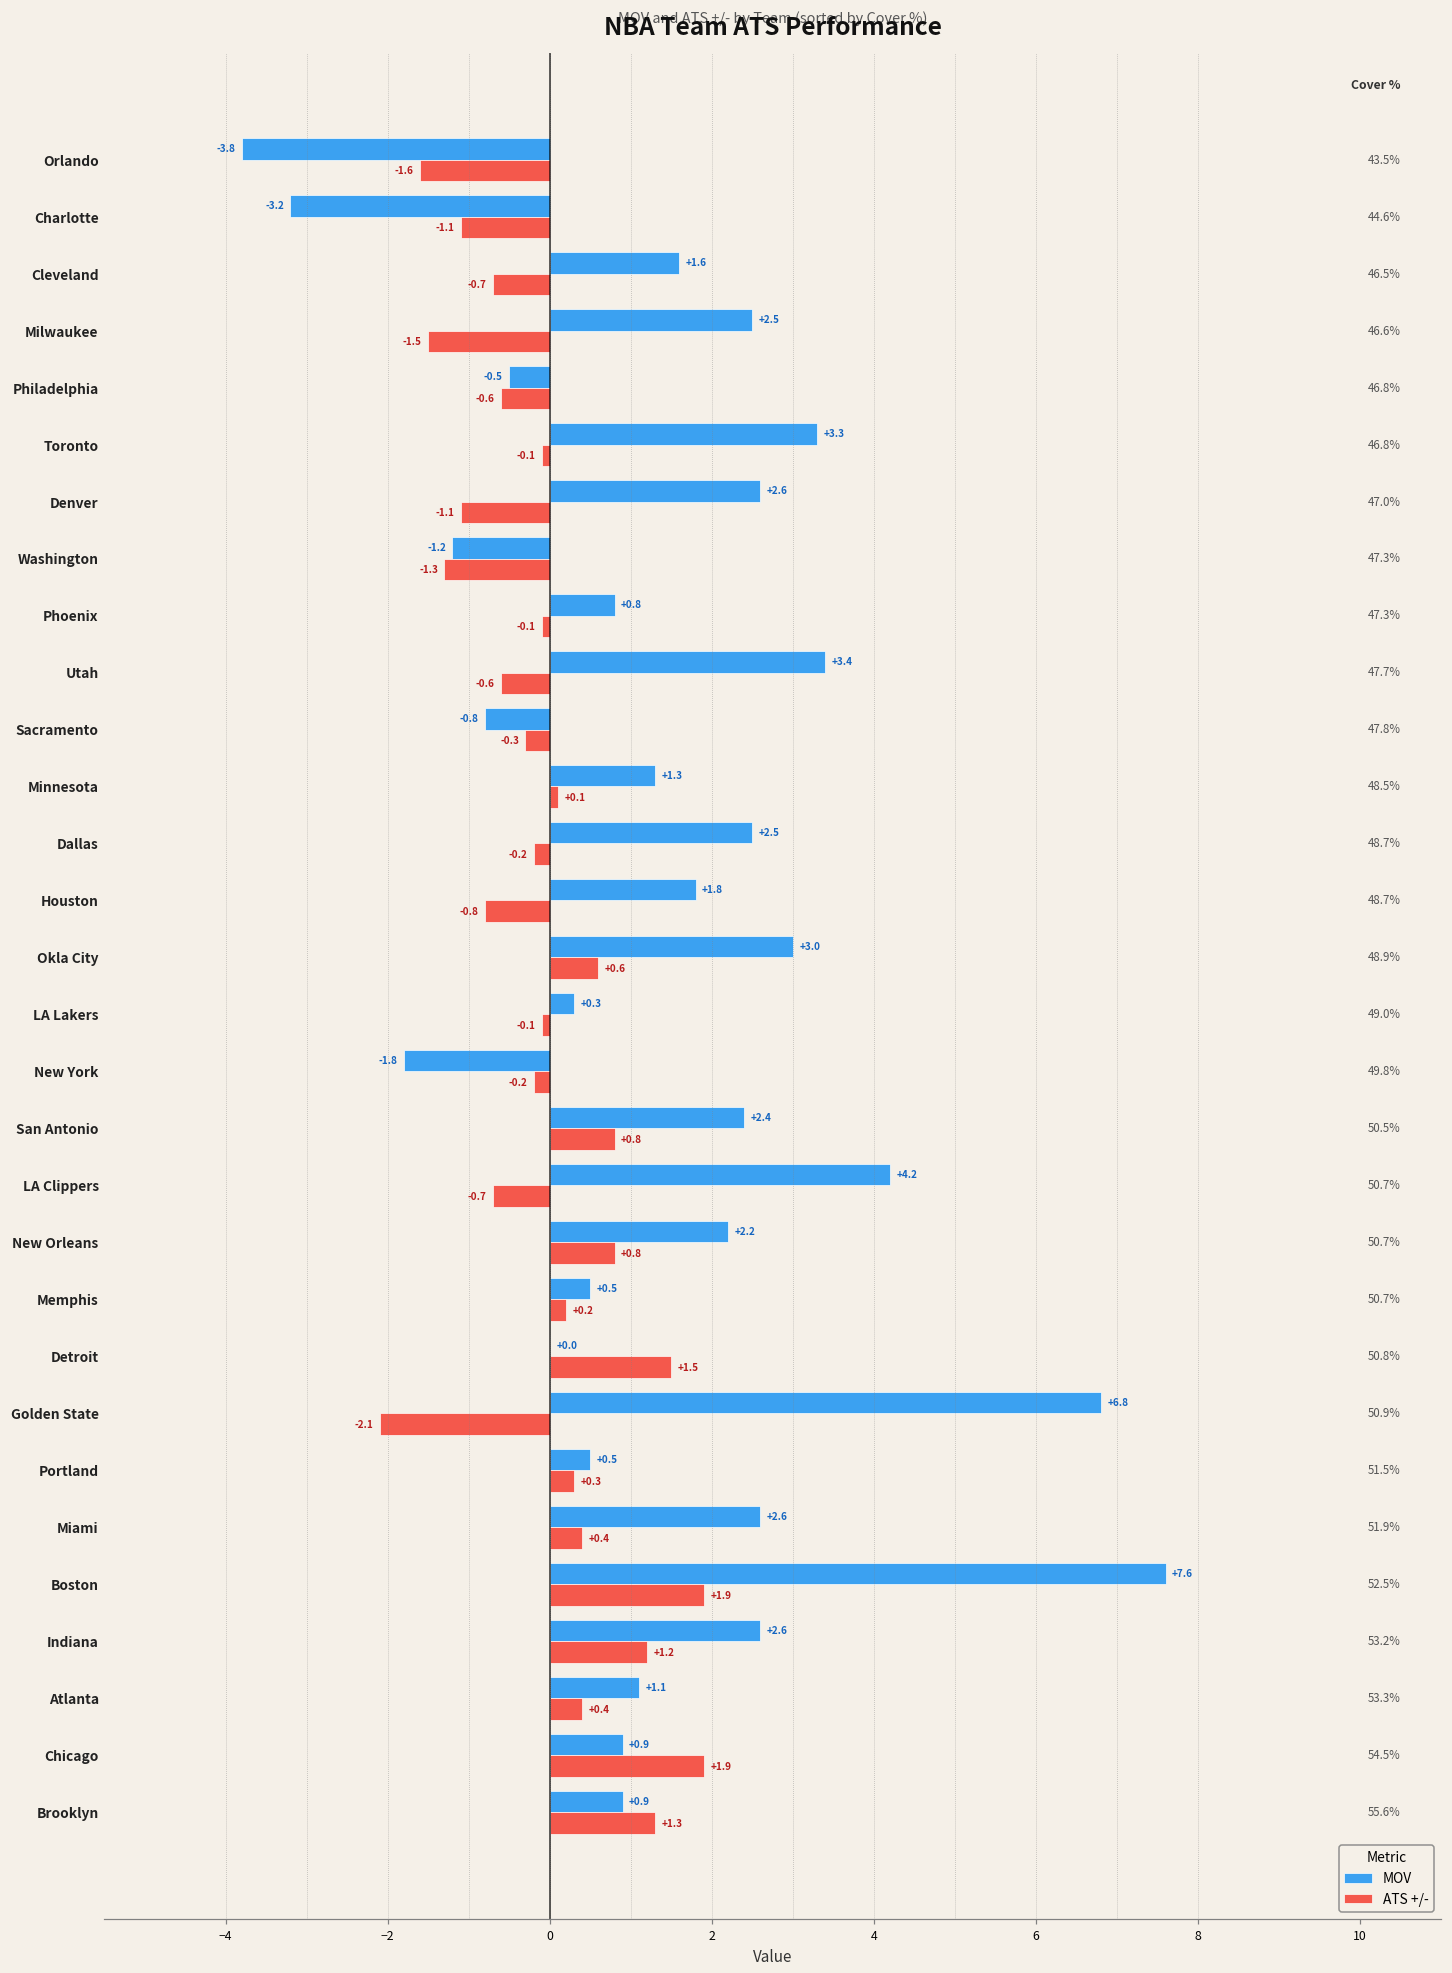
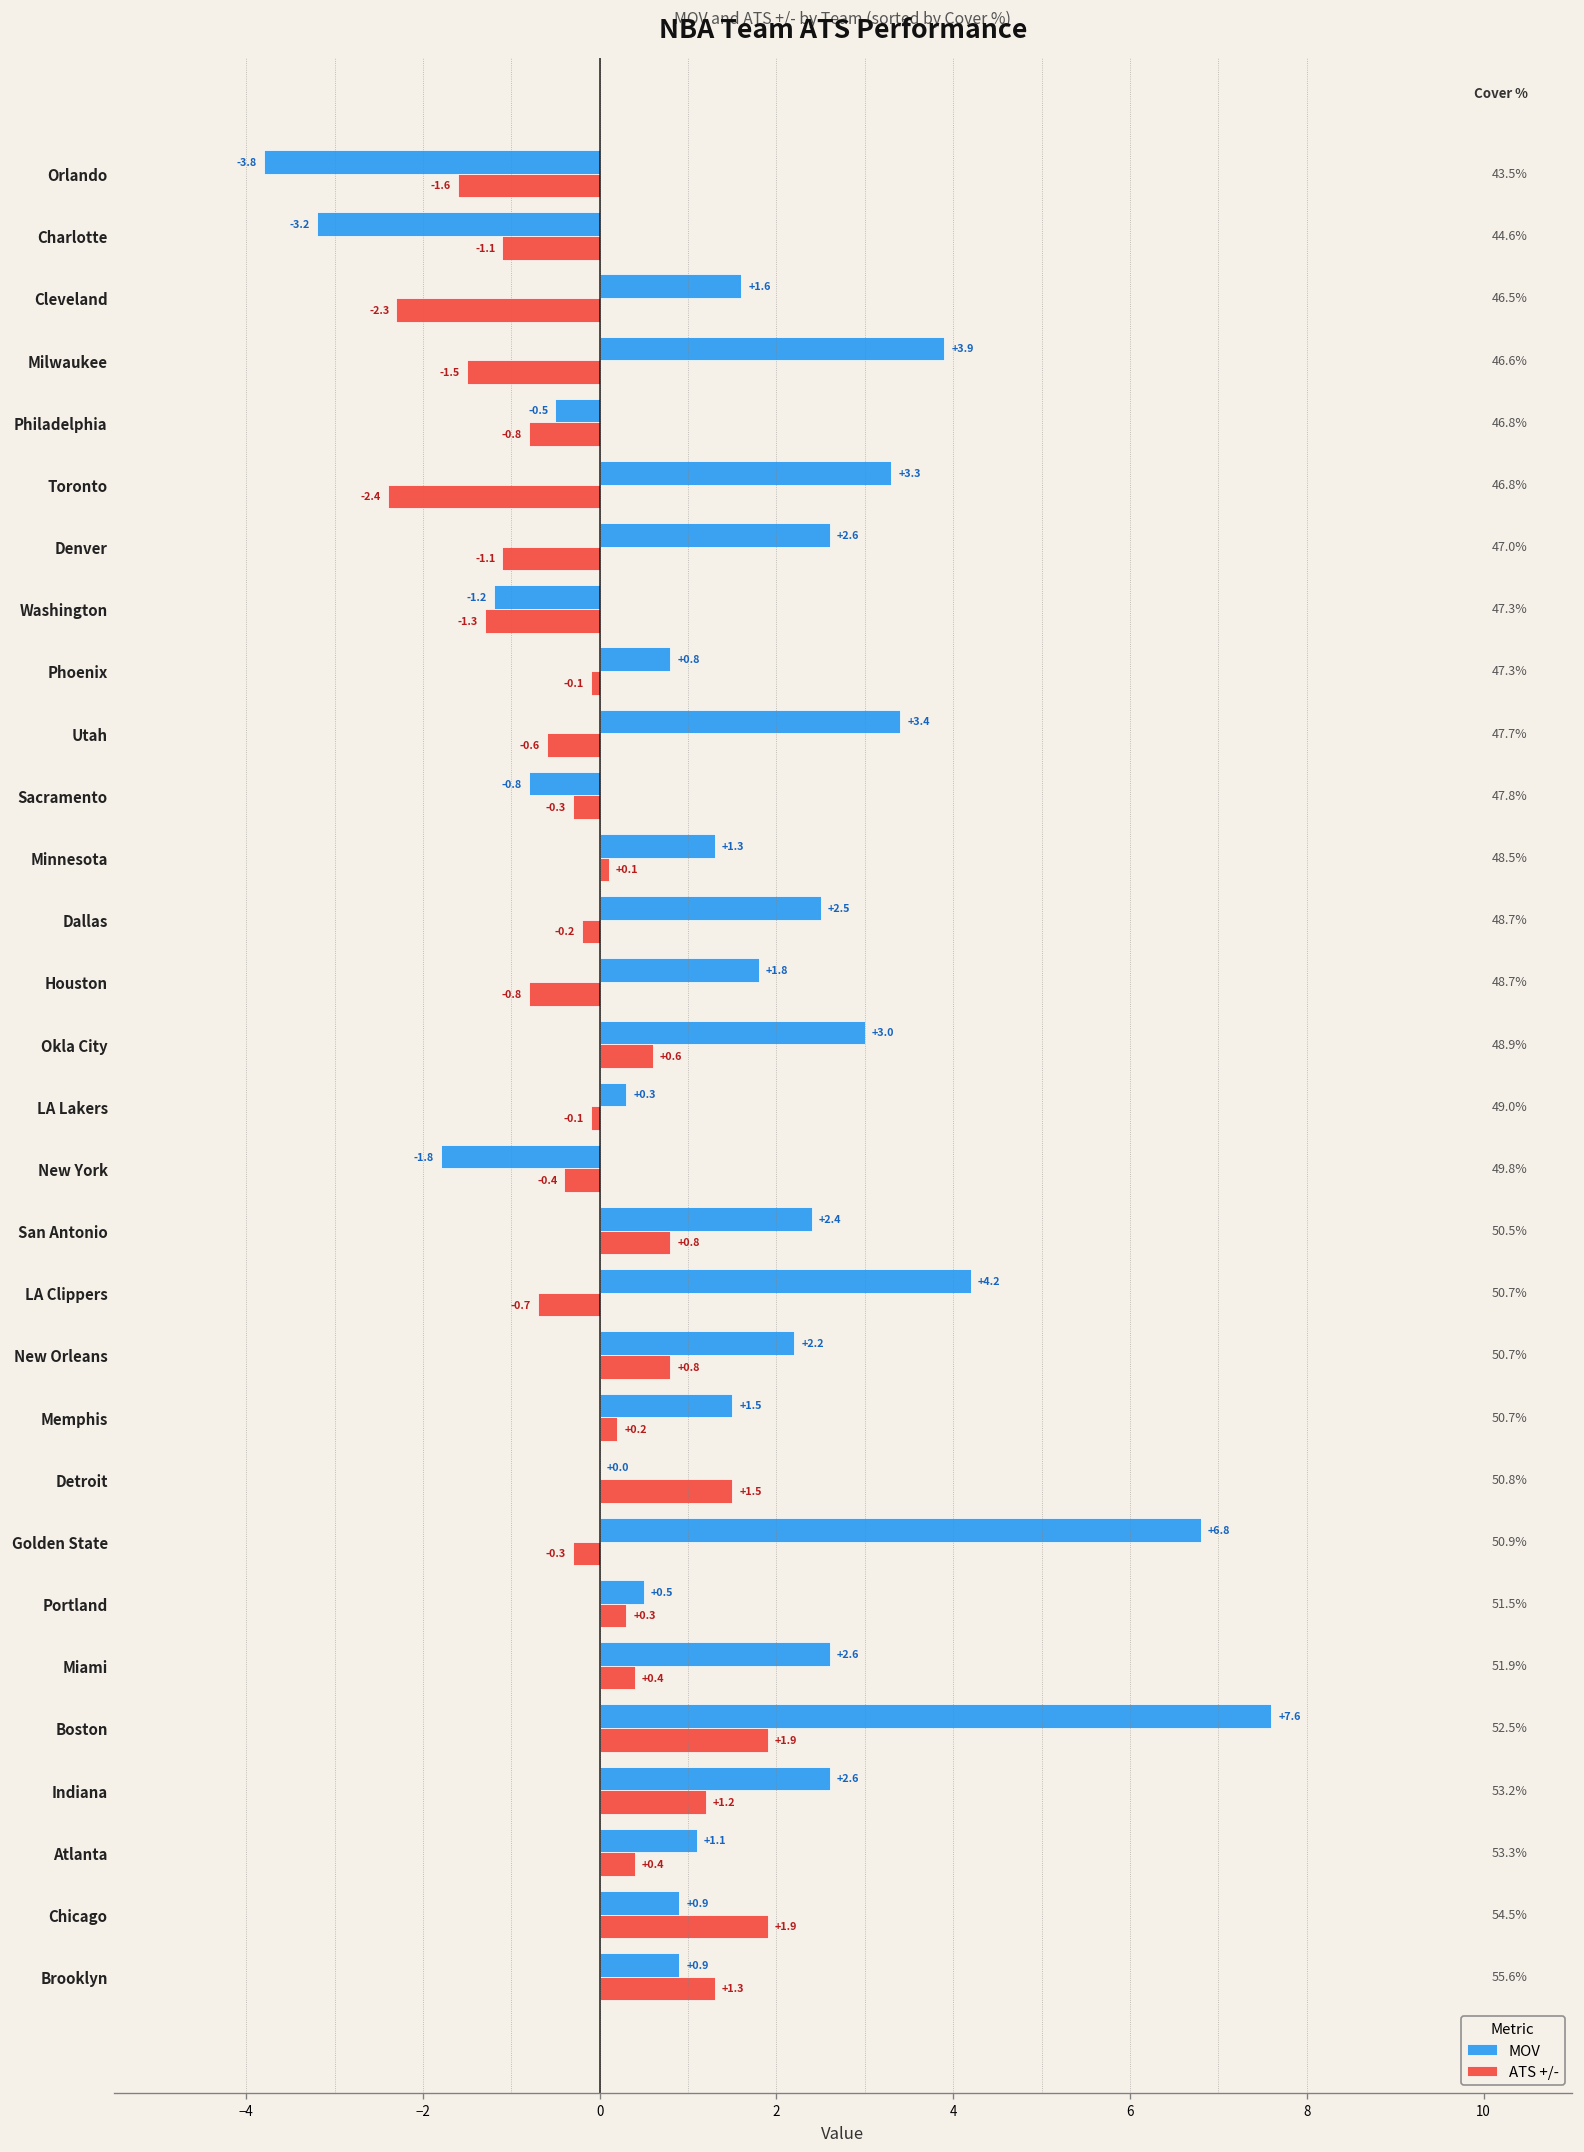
  {
    "MOV": {
      "Orlando": "-3.8",
      "Charlotte": "-3.2",
      "Cleveland": "+1.6",
-     "Milwaukee": "+2.5",
+     "Milwaukee": "+3.9",
      "Philadelphia": "-0.5",
      "Toronto": "+3.3",
      "Denver": "+2.6",
      "Washington": "-1.2",
      "Phoenix": "+0.8",
      "Utah": "+3.4",
      "Sacramento": "-0.8",
      "Minnesota": "+1.3",
      "Dallas": "+2.5",
      "Houston": "+1.8",
      "Okla City": "+3.0",
      "LA Lakers": "+0.3",
      "New York": "-1.8",
      "San Antonio": "+2.4",
      "LA Clippers": "+4.2",
      "New Orleans": "+2.2",
-     "Memphis": "+0.5",
+     "Memphis": "+1.5",
      "Detroit": "+0.0",
      "Golden State": "+6.8",
      "Portland": "+0.5",
      "Miami": "+2.6",
      "Boston": "+7.6",
      "Indiana": "+2.6",
      "Atlanta": "+1.1",
      "Chicago": "+0.9",
      "Brooklyn": "+0.9"
    },
    "ATS +/-": {
      "Orlando": "-1.6",
      "Charlotte": "-1.1",
-     "Cleveland": "-0.7",
+     "Cleveland": "-2.3",
      "Milwaukee": "-1.5",
-     "Philadelphia": "-0.6",
-     "Toronto": "-0.1",
+     "Philadelphia": "-0.8",
+     "Toronto": "-2.4",
      "Denver": "-1.1",
      "Washington": "-1.3",
      "Phoenix": "-0.1",
      "Utah": "-0.6",
      "Sacramento": "-0.3",
      "Minnesota": "+0.1",
      "Dallas": "-0.2",
      "Houston": "-0.8",
      "Okla City": "+0.6",
      "LA Lakers": "-0.1",
-     "New York": "-0.2",
+     "New York": "-0.4",
      "San Antonio": "+0.8",
      "LA Clippers": "-0.7",
      "New Orleans": "+0.8",
      "Memphis": "+0.2",
      "Detroit": "+1.5",
-     "Golden State": "-2.1",
+     "Golden State": "-0.3",
      "Portland": "+0.3",
      "Miami": "+0.4",
      "Boston": "+1.9",
      "Indiana": "+1.2",
      "Atlanta": "+0.4",
      "Chicago": "+1.9",
      "Brooklyn": "+1.3"
    }
  }
